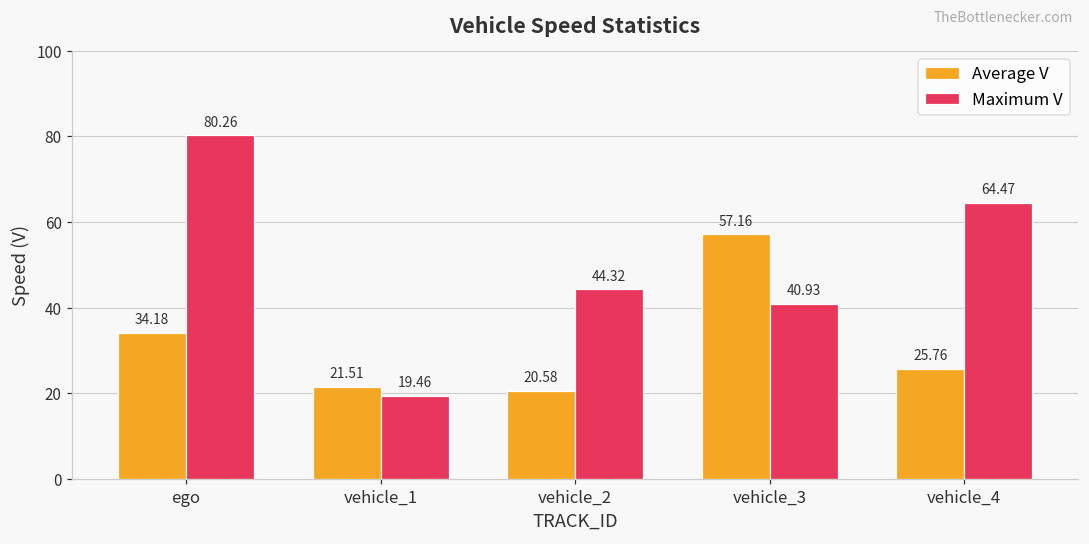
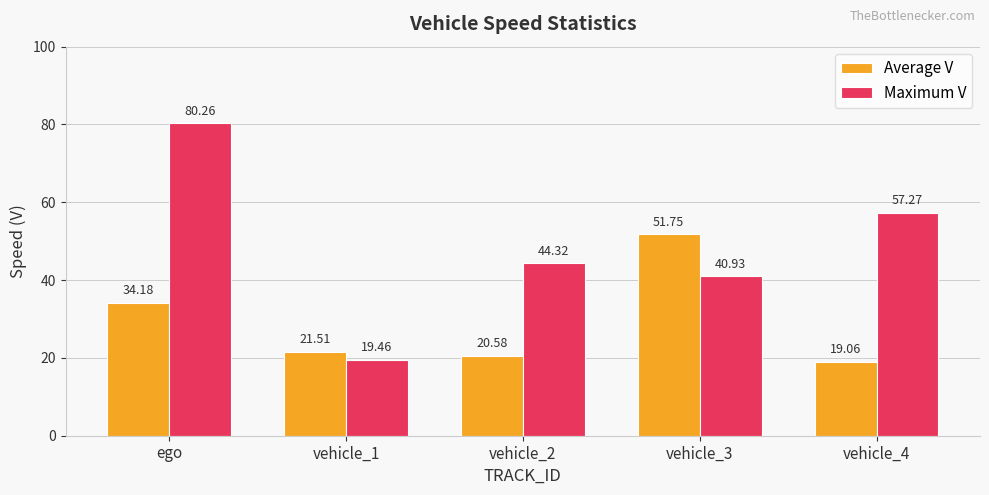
  {
    "Average V": {
      "ego": 34.18,
      "vehicle_1": 21.51,
      "vehicle_2": 20.58,
-     "vehicle_3": 57.16,
-     "vehicle_4": 25.76
+     "vehicle_3": 51.75,
+     "vehicle_4": 19.06
    },
    "Maximum V": {
      "ego": 80.26,
      "vehicle_1": 19.46,
      "vehicle_2": 44.32,
      "vehicle_3": 40.93,
-     "vehicle_4": 64.47
+     "vehicle_4": 57.27
    }
  }
